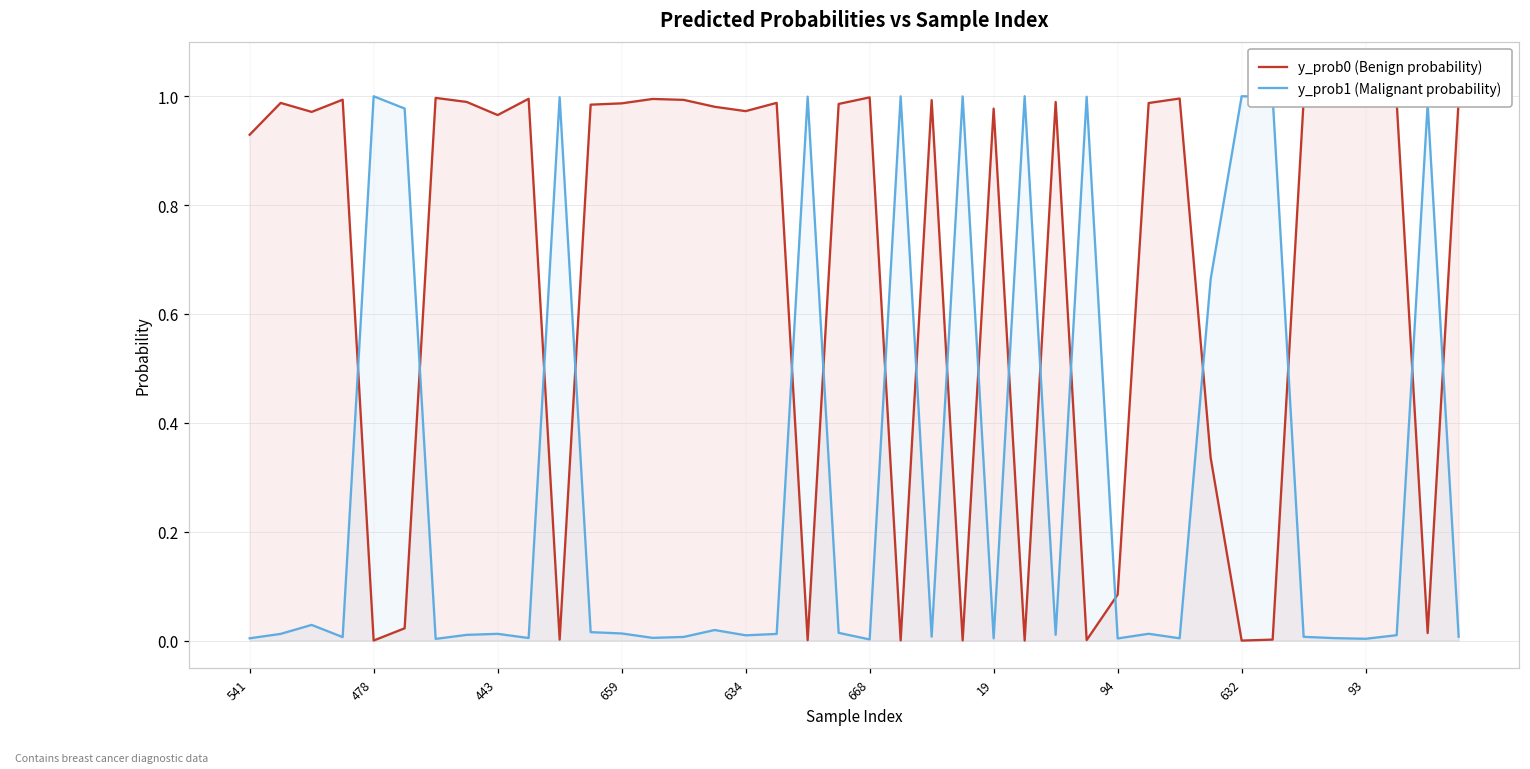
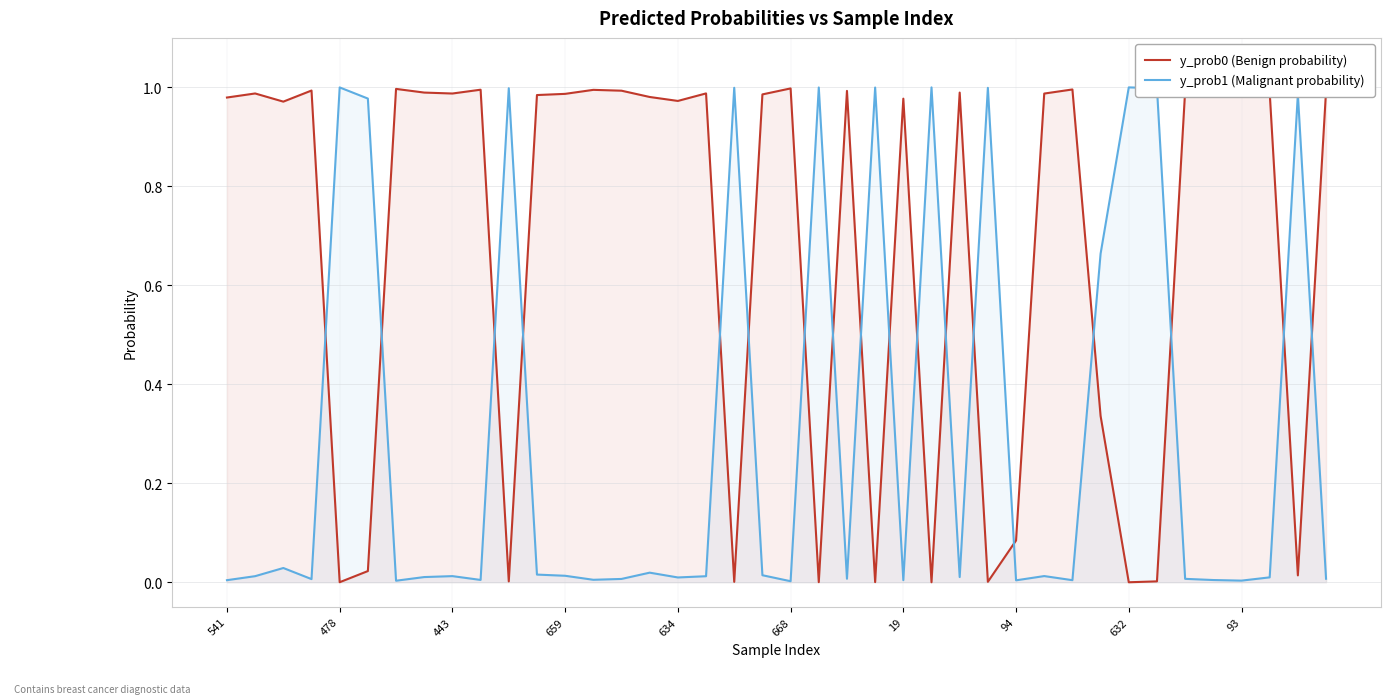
  {
    "y_prob0 (Benign probability)": {
-     "541": 0.93,
+     "541": 0.98,
      "478": 0.00,
-     "443": 0.97,
+     "443": 0.99,
      "659": 0.99,
      "634": 0.97,
      "668": 1.00,
      "19": 0.98,
      "94": 0.08,
      "632": 0.00
    },
    "y_prob1 (Malignant probability)": {
      "541": 0.00,
      "478": 1.00,
      "443": 0.01,
      "659": 0.01,
      "634": 0.01,
      "668": 0.00,
      "19": 0.00,
      "94": 0.00,
      "632": 1.00,
      "93": 0.00
    }
  }
